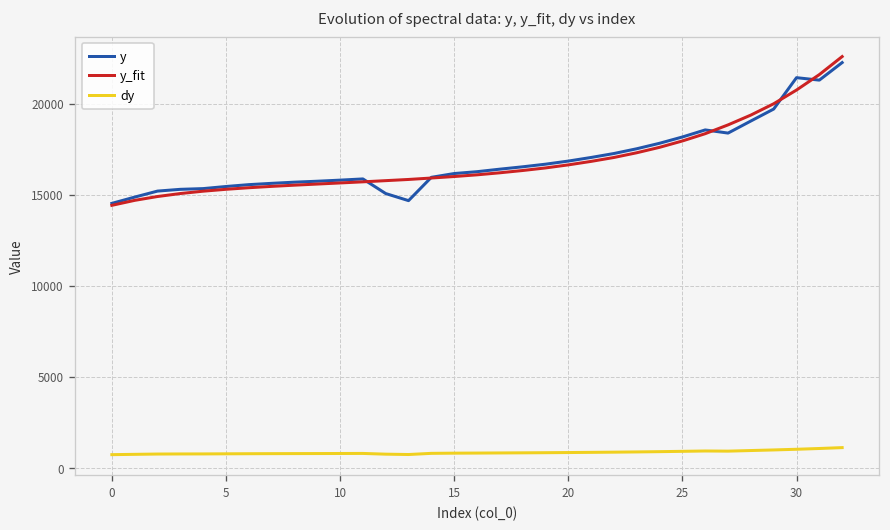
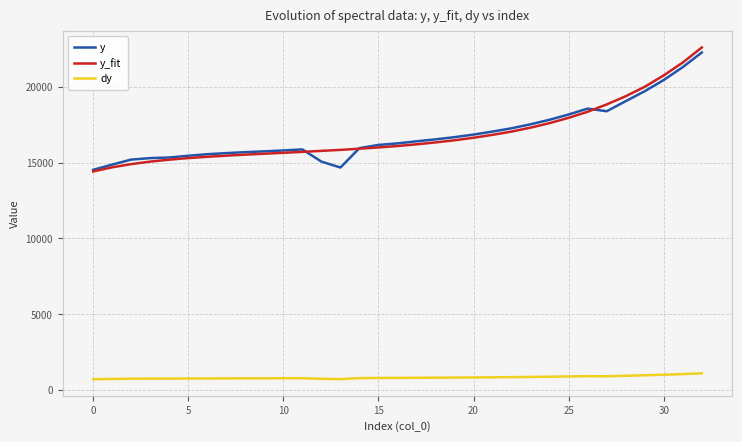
  {
    "y": {
      "20": 16800,
      "25": 18200,
-     "30": 21400
+     "30": 20400
    },
    "y_fit": {
      "20": 16600,
      "25": 18000,
      "30": 20700
    },
    "dy": {
      "0": 700,
      "5": 800,
      "10": 800,
      "15": 800,
      "20": 800,
      "25": 900,
      "30": 1000
    }
  }
